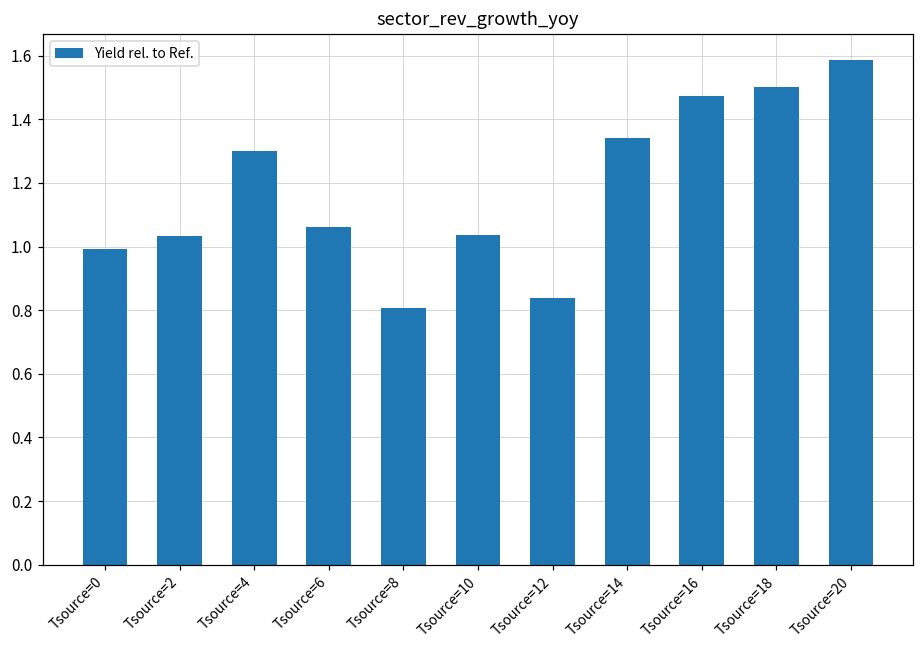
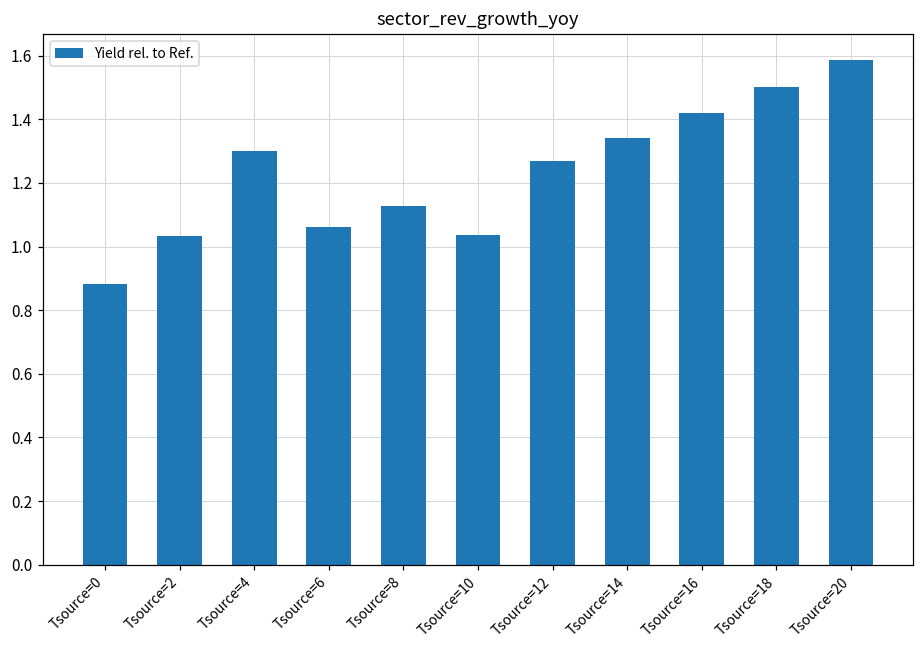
  {
-   "Tsource=0": 0.99,
+   "Tsource=0": 0.88,
    "Tsource=2": 1.03,
    "Tsource=4": 1.30,
    "Tsource=6": 1.06,
-   "Tsource=8": 0.81,
+   "Tsource=8": 1.13,
    "Tsource=10": 1.04,
-   "Tsource=12": 0.84,
+   "Tsource=12": 1.27,
    "Tsource=14": 1.34,
-   "Tsource=16": 1.47,
+   "Tsource=16": 1.42,
    "Tsource=18": 1.50,
    "Tsource=20": 1.59
  }
